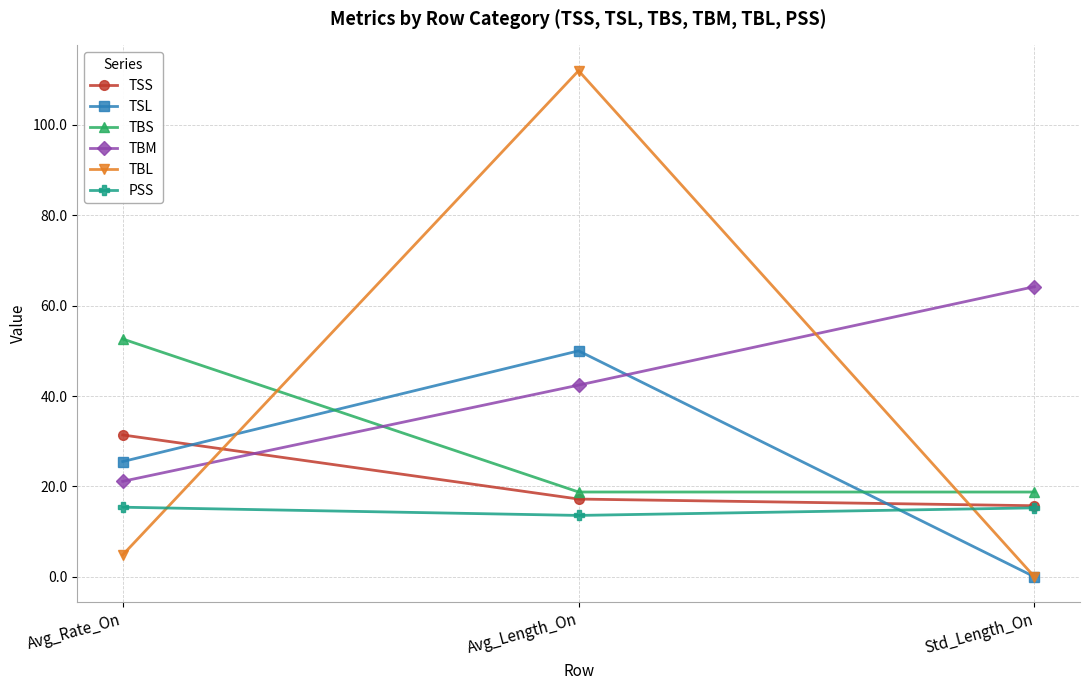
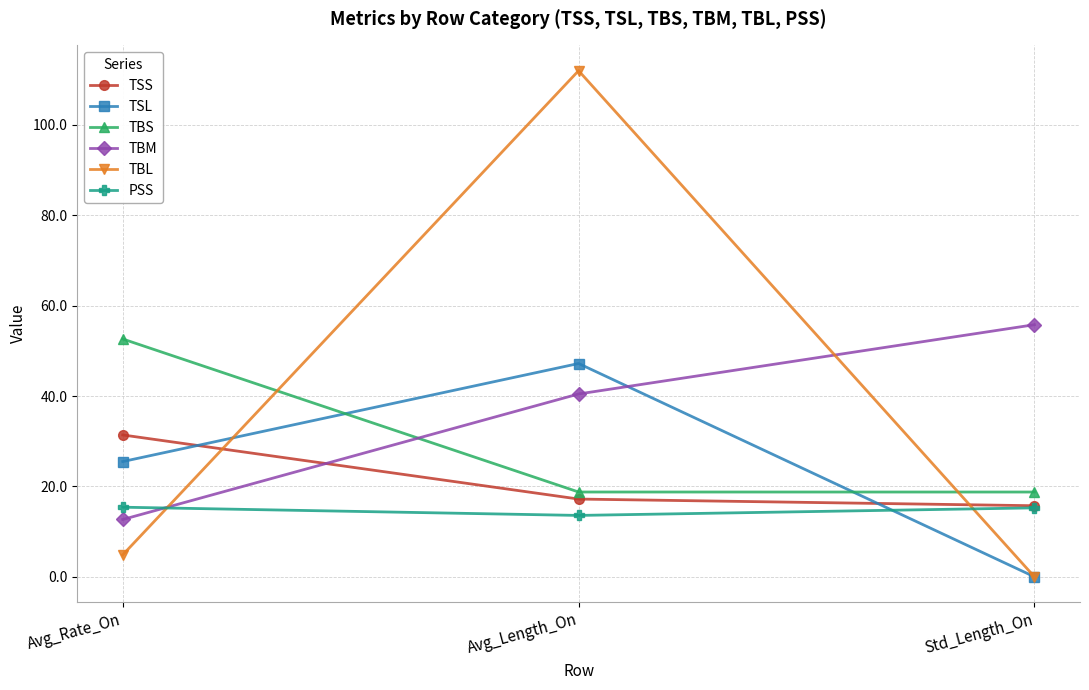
  {
    "TSS": {
      "Avg_Rate_On": 31,
      "Avg_Length_On": 17
    },
    "TSL": {
      "Avg_Rate_On": 25,
-     "Avg_Length_On": 50
+     "Avg_Length_On": 47
    },
    "TBM": {
-     "Avg_Rate_On": 21,
-     "Avg_Length_On": 42,
-     "Std_Length_On": 64
+     "Avg_Rate_On": 13,
+     "Avg_Length_On": 40,
+     "Std_Length_On": 56
    },
    "TBL": {
      "Avg_Rate_On": 5,
      "Avg_Length_On": 112
    }
  }
